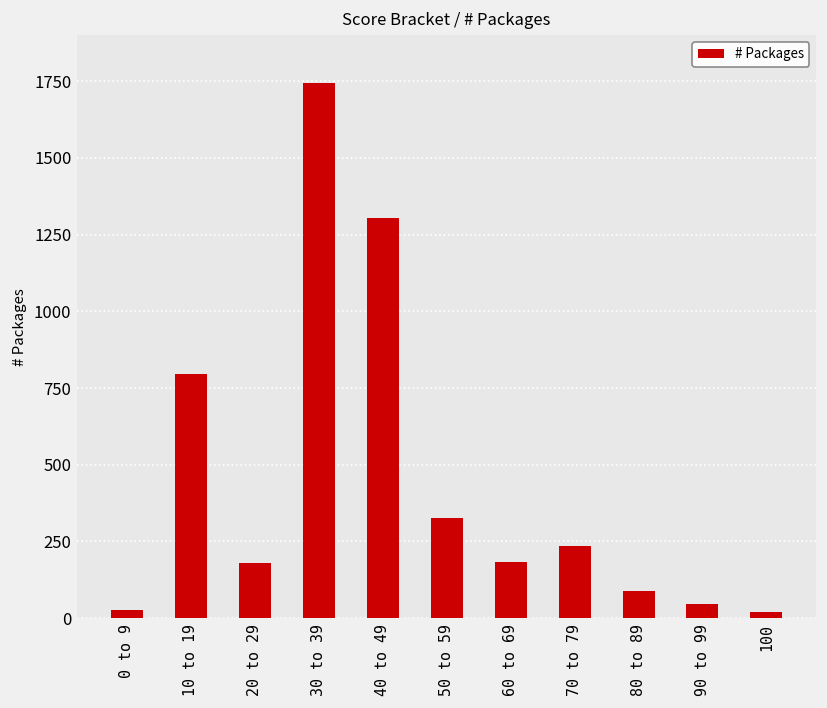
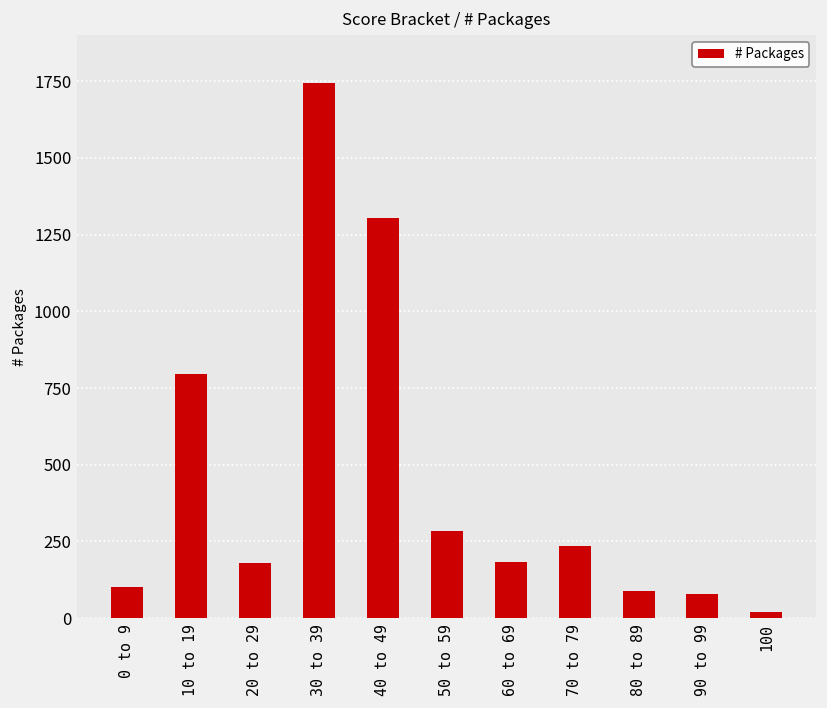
  {
-   "0 to 9": 30,
+   "0 to 9": 100,
    "10 to 19": 800,
    "20 to 29": 180,
    "30 to 39": 1740,
    "40 to 49": 1300,
-   "50 to 59": 330,
+   "50 to 59": 290,
    "60 to 69": 180,
    "70 to 79": 240,
    "80 to 89": 90,
-   "90 to 99": 50,
+   "90 to 99": 80,
    "100": 20
  }
